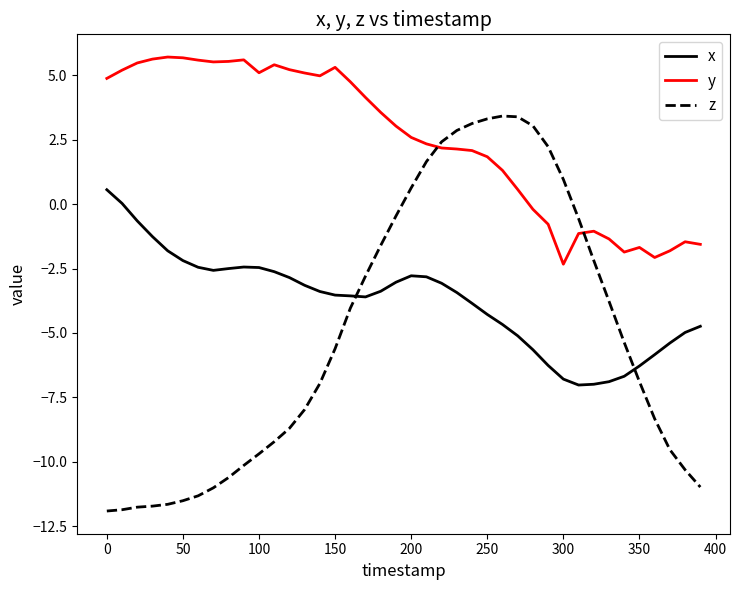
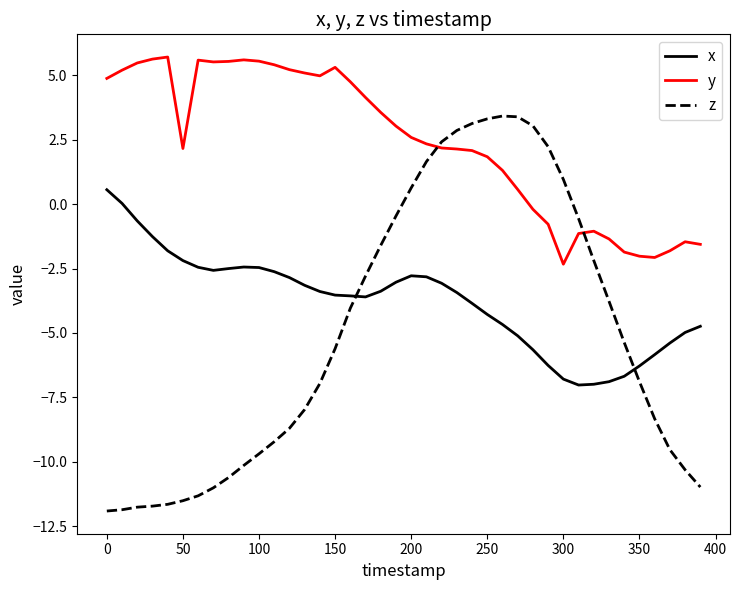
  {
    "y": {
      "0": 4.9,
-     "50": 5.7,
-     "100": 5.1,
+     "50": 2.2,
+     "100": 5.6,
      "150": 5.3,
      "200": 2.6,
      "250": 1.8,
      "300": -2.3,
-     "350": -1.7
+     "350": -2.0
    }
  }
